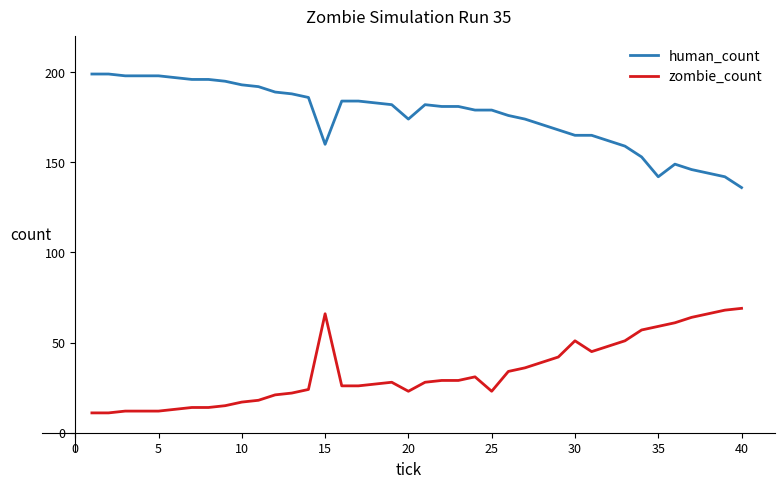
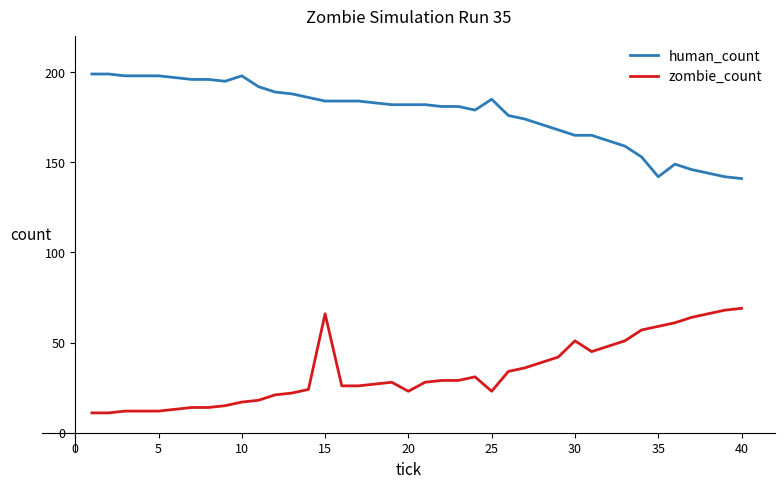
  {
    "human_count": {
      "5": 198,
-     "10": 193,
-     "15": 160,
-     "20": 174,
-     "25": 179,
+     "10": 198,
+     "15": 184,
+     "20": 182,
+     "25": 185,
      "30": 165,
      "35": 142,
-     "40": 136
+     "40": 141
    },
    "zombie_count": {
      "5": 12,
      "10": 17,
      "15": 66,
      "20": 23,
      "25": 23,
      "30": 51,
      "35": 59,
      "40": 69
    }
  }
